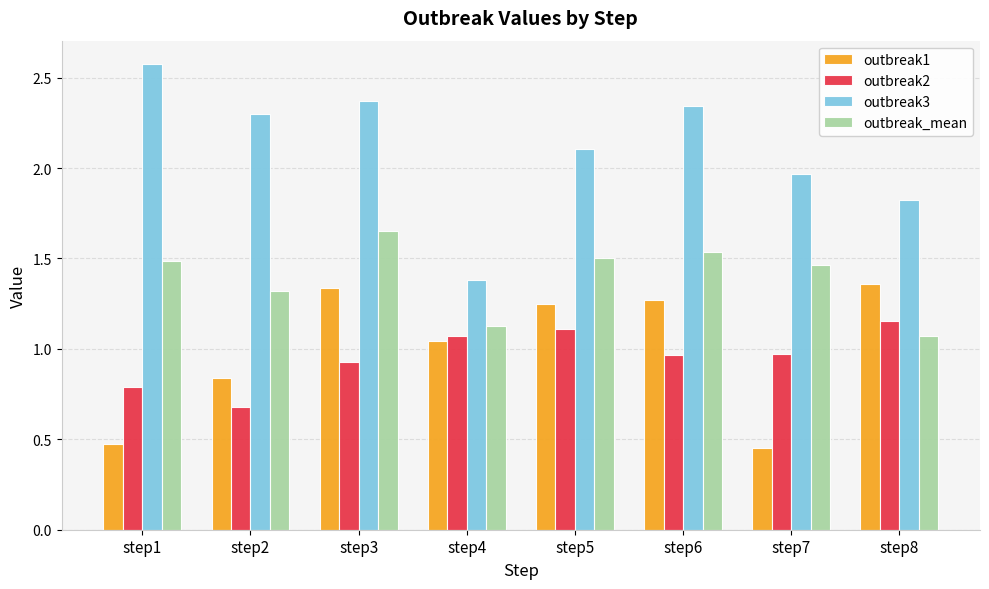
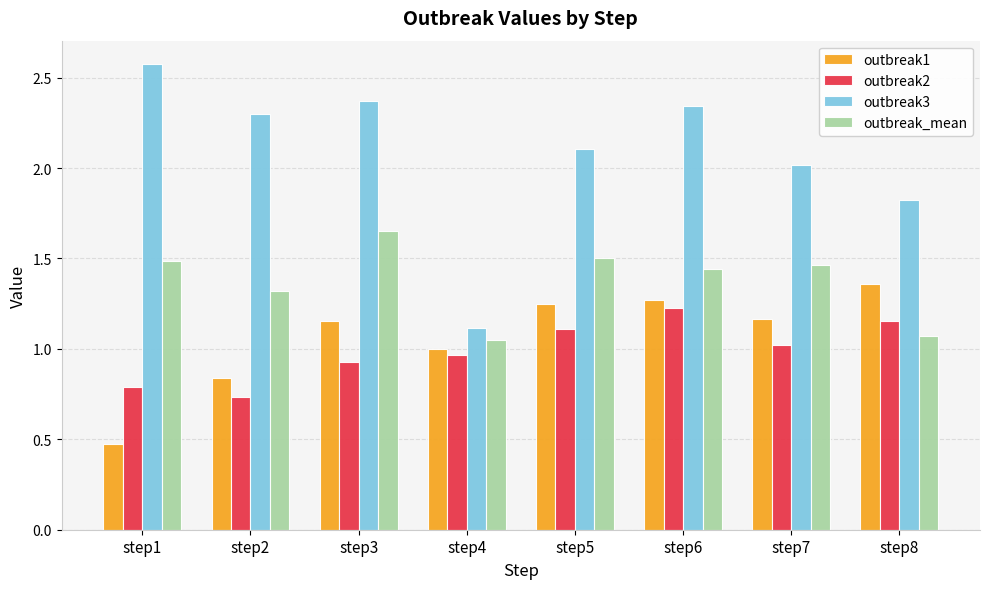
  {
    "outbreak1": {
      "step1": 0.48,
      "step2": 0.84,
-     "step3": 1.34,
-     "step4": 1.04,
+     "step3": 1.15,
+     "step4": 1.00,
      "step5": 1.25,
      "step6": 1.27,
-     "step7": 0.45,
+     "step7": 1.16,
      "step8": 1.36
    },
    "outbreak2": {
      "step1": 0.79,
-     "step2": 0.68,
+     "step2": 0.73,
      "step3": 0.93,
-     "step4": 1.07,
+     "step4": 0.96,
      "step5": 1.11,
-     "step6": 0.97,
-     "step7": 0.97,
+     "step6": 1.23,
+     "step7": 1.02,
      "step8": 1.16
    },
    "outbreak3": {
      "step1": 2.58,
      "step2": 2.30,
      "step3": 2.37,
-     "step4": 1.38,
+     "step4": 1.12,
      "step5": 2.11,
      "step6": 2.34,
-     "step7": 1.97,
+     "step7": 2.02,
      "step8": 1.82
    },
    "outbreak_mean": {
      "step1": 1.49,
      "step2": 1.32,
      "step3": 1.65,
-     "step4": 1.13,
+     "step4": 1.05,
      "step5": 1.50,
-     "step6": 1.54,
+     "step6": 1.44,
      "step7": 1.46,
      "step8": 1.07
    }
  }
